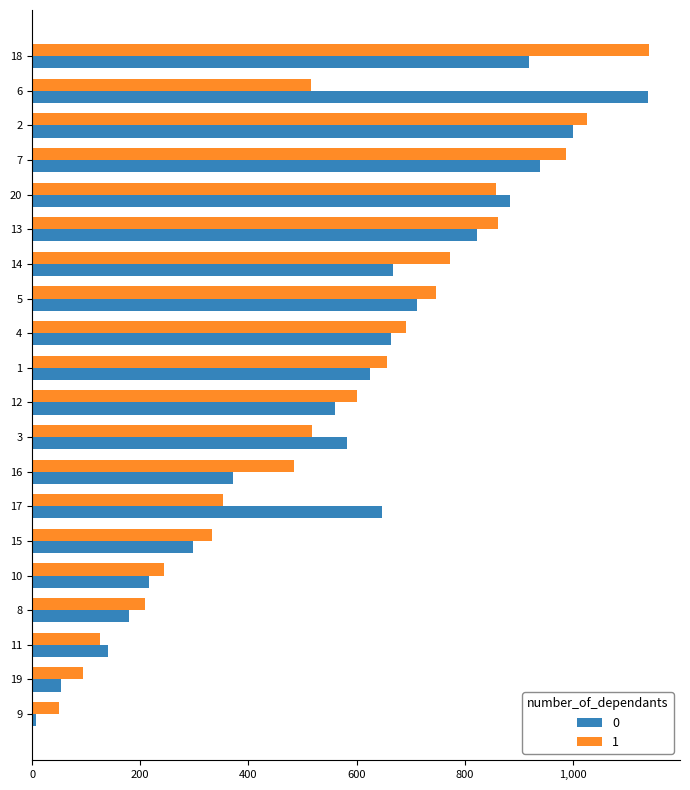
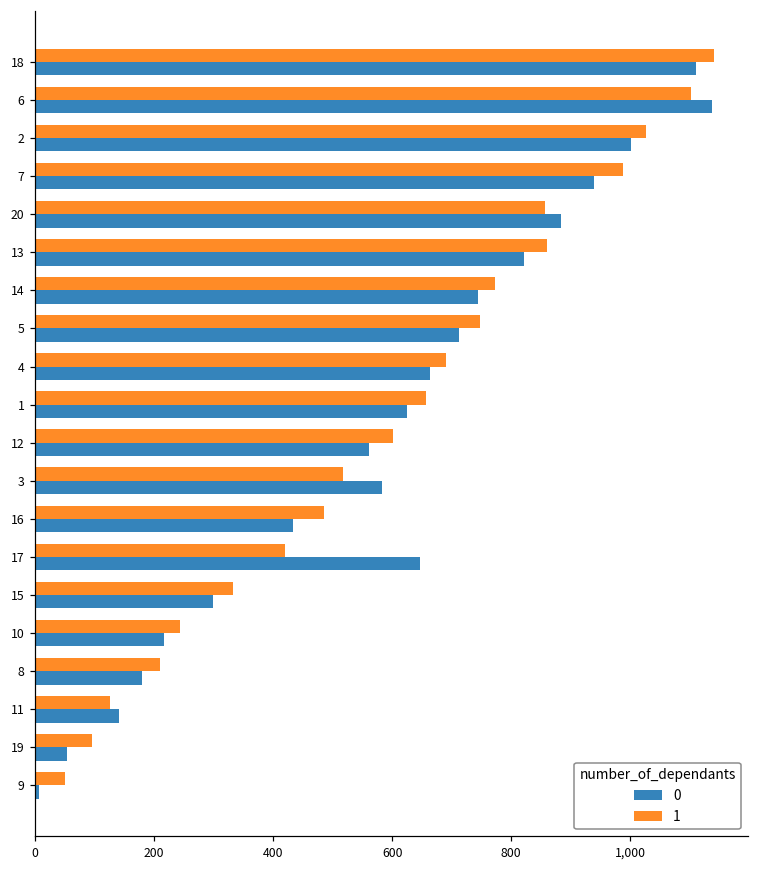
  {
    "0": {
-     "18": "920",
+     "18": "1,110",
      "6": "1,140",
      "2": "1,000",
      "7": "940",
      "20": "880",
      "13": "820",
-     "14": "670",
+     "14": "750",
      "5": "710",
      "4": "660",
      "1": "620",
      "12": "560",
      "3": "580",
-     "16": "370",
+     "16": "430",
      "17": "650",
      "15": "300",
      "10": "220",
      "8": "180",
      "11": "140",
      "19": "50",
      "9": "10"
    },
    "1": {
      "18": "1,140",
-     "6": "520",
+     "6": "1,100",
      "2": "1,030",
      "7": "990",
      "20": "860",
      "13": "860",
      "14": "770",
      "5": "750",
      "4": "690",
      "1": "660",
      "12": "600",
      "3": "520",
      "16": "490",
-     "17": "350",
+     "17": "420",
      "15": "330",
      "10": "240",
      "8": "210",
      "11": "130",
      "19": "100",
      "9": "50"
    }
  }
